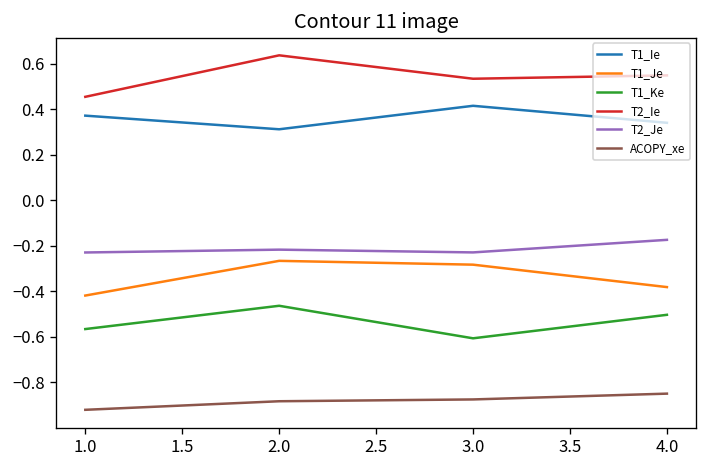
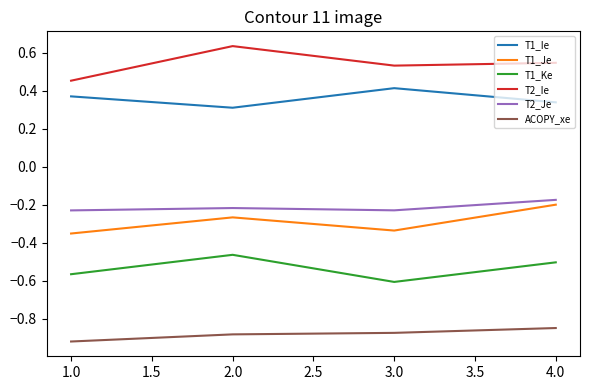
  {
    "T1_Ie": {
      "1.0": 0.37,
      "2.0": 0.31,
      "3.0": 0.41
    },
    "T1_Je": {
-     "1.0": -0.42,
+     "1.0": -0.35,
      "2.0": -0.27,
-     "3.0": -0.28,
-     "4.0": -0.38
+     "3.0": -0.34,
+     "4.0": -0.20
    },
    "T1_Ke": {
      "1.0": -0.57,
      "2.0": -0.46,
      "3.0": -0.61,
      "4.0": -0.50
    },
    "T2_Ie": {
      "1.0": 0.45,
      "2.0": 0.64,
      "3.0": 0.53
    },
    "T2_Je": {
      "1.0": -0.23,
      "2.0": -0.22,
      "3.0": -0.23,
      "4.0": -0.17
    },
    "ACOPY_xe": {
      "1.0": -0.92,
      "2.0": -0.88,
      "3.0": -0.88,
      "4.0": -0.85
    }
  }
